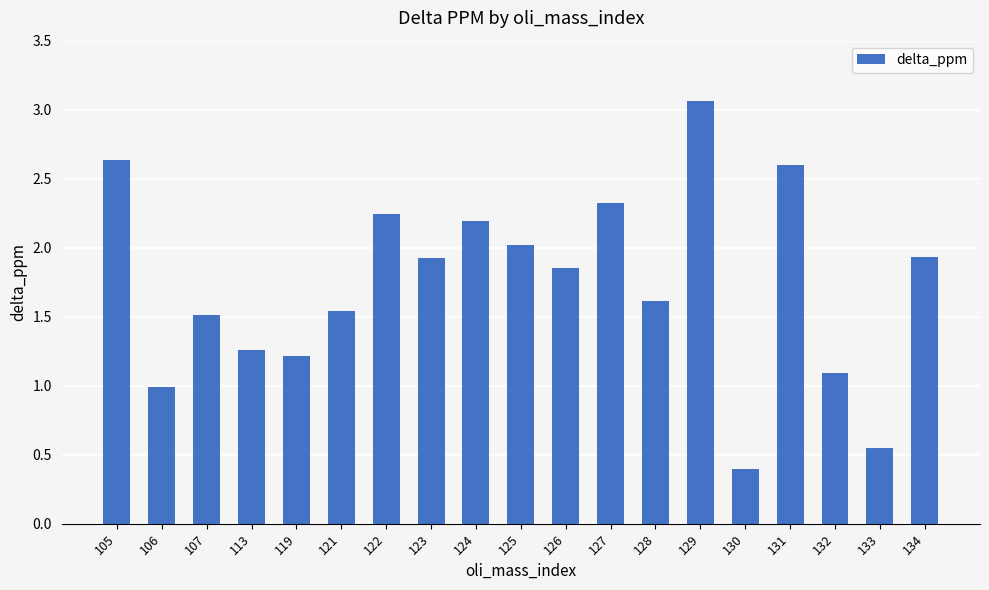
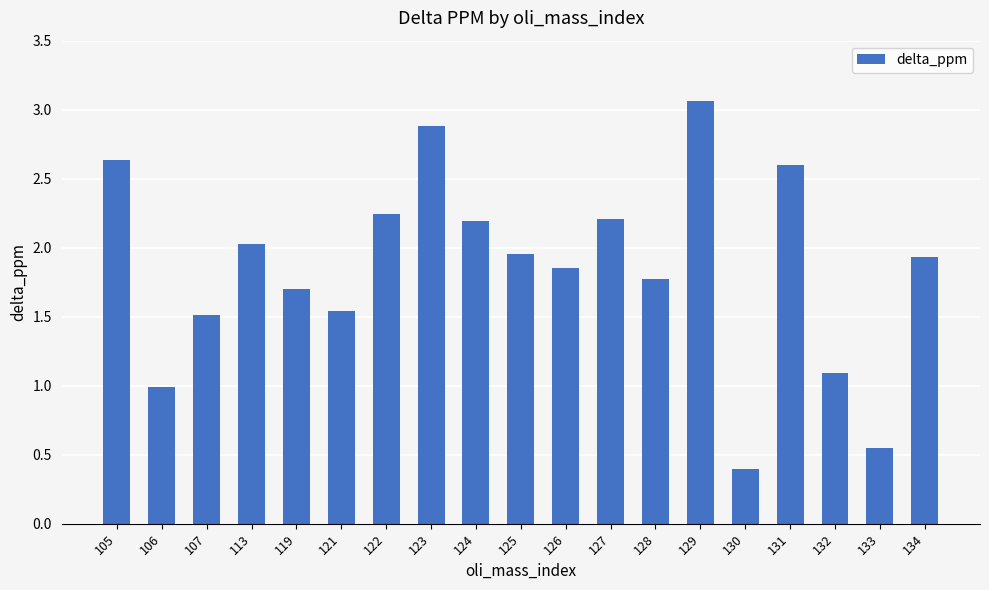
  {
    "105": 2.64,
    "106": 0.99,
    "107": 1.51,
-   "113": 1.25,
-   "119": 1.22,
+   "113": 2.03,
+   "119": 1.70,
    "121": 1.54,
    "122": 2.24,
-   "123": 1.92,
+   "123": 2.88,
    "124": 2.19,
-   "125": 2.02,
+   "125": 1.95,
    "126": 1.85,
-   "127": 2.32,
-   "128": 1.61,
+   "127": 2.21,
+   "128": 1.78,
    "129": 3.06,
    "130": 0.39,
    "131": 2.60,
    "132": 1.09,
    "133": 0.55,
    "134": 1.93
  }
